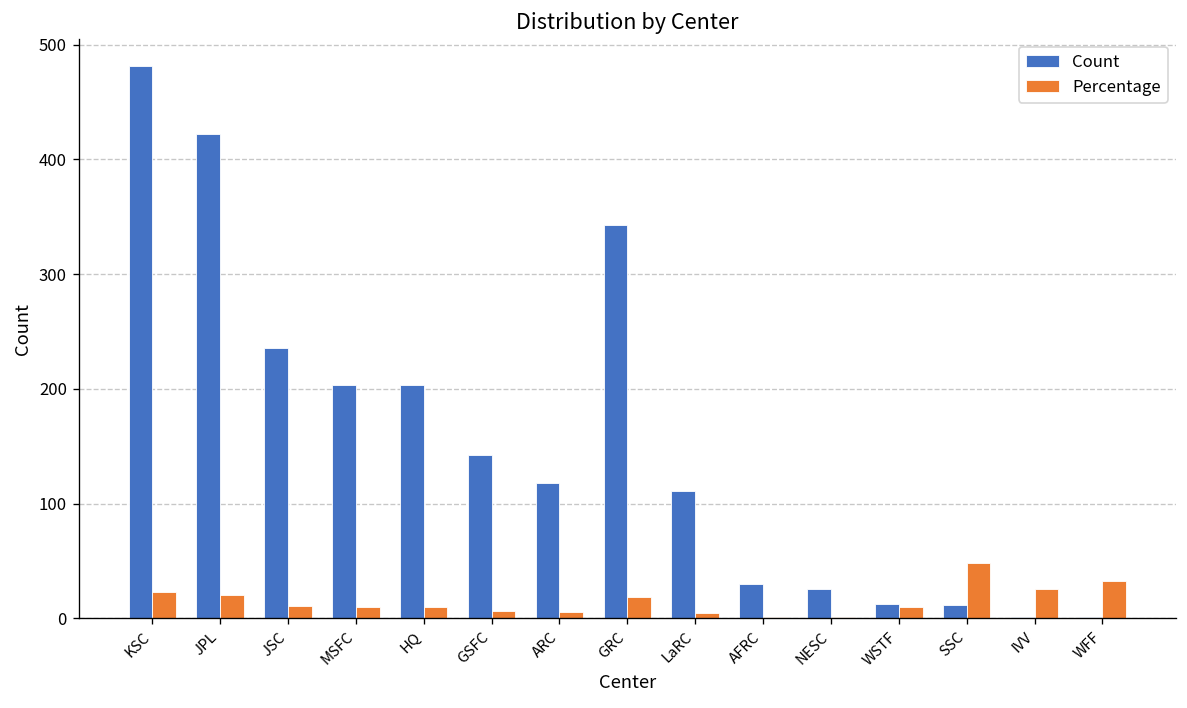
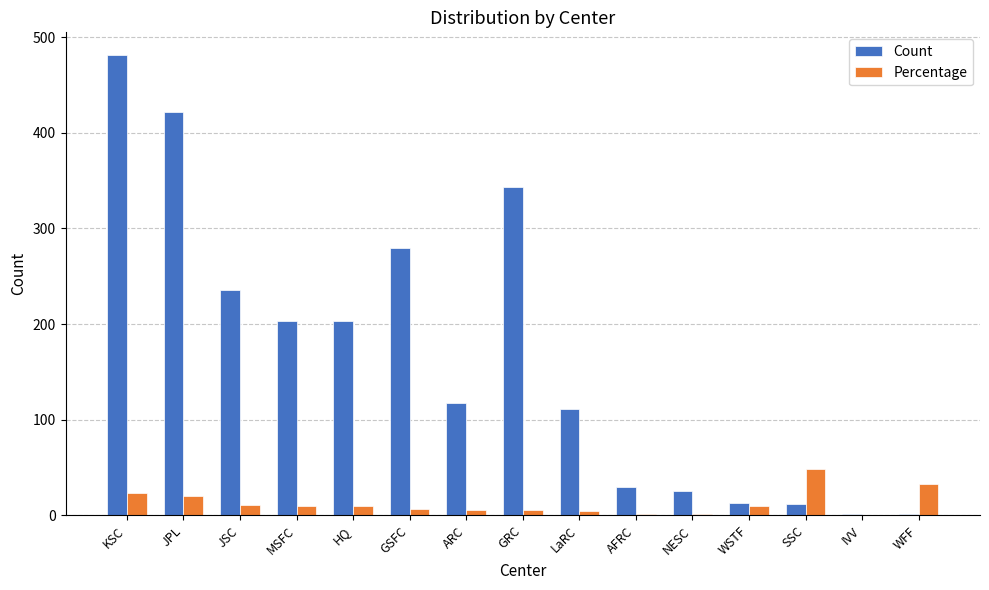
  {
    "Count": {
      "KSC": 480,
      "JPL": 420,
      "JSC": 240,
      "MSFC": 200,
      "HQ": 200,
-     "GSFC": 140,
+     "GSFC": 280,
      "ARC": 120,
      "GRC": 340,
      "LaRC": 110,
      "AFRC": 30,
      "NESC": 30,
      "WSTF": 10,
      "SSC": 10
    },
    "Percentage": {
      "KSC": 20,
      "JPL": 20,
      "JSC": 10,
      "MSFC": 10,
      "HQ": 10,
      "GSFC": 10,
      "ARC": 10,
-     "GRC": 20,
+     "GRC": 10,
      "LaRC": 0,
      "WSTF": 10,
      "SSC": 50,
-     "IVV": 30,
+     "IVV": 0,
      "WFF": 30
    }
  }
